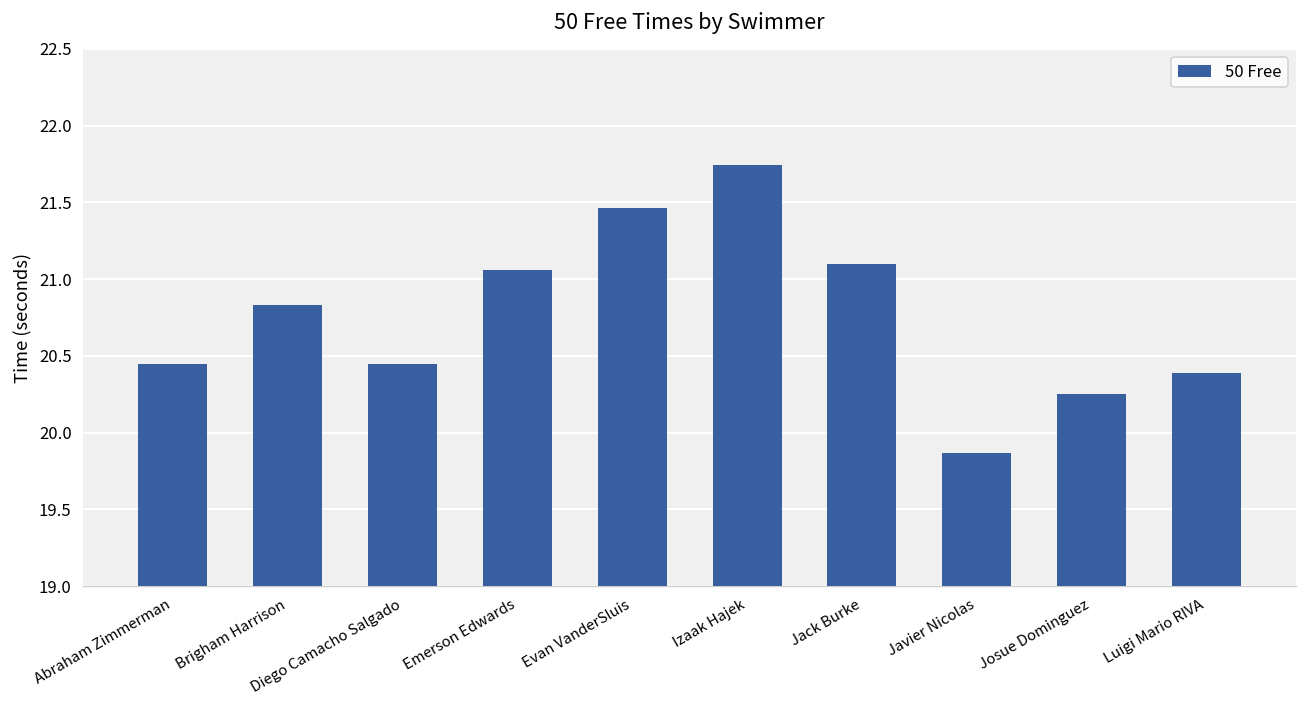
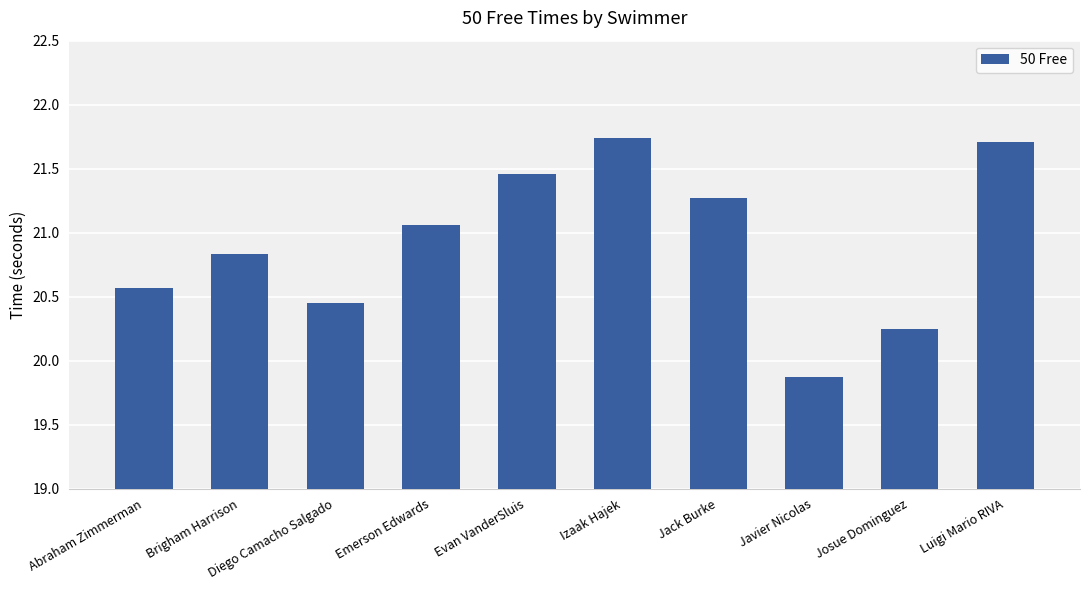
  {
-   "Abraham Zimmerman": 20.45,
+   "Abraham Zimmerman": 20.57,
    "Brigham Harrison": 20.83,
    "Diego Camacho Salgado": 20.45,
    "Emerson Edwards": 21.06,
    "Evan VanderSluis": 21.46,
    "Izaak Hajek": 21.74,
-   "Jack Burke": 21.10,
+   "Jack Burke": 21.27,
    "Javier Nicolas": 19.87,
    "Josue Dominguez": 20.25,
-   "Luigi Mario RIVA": 20.39
+   "Luigi Mario RIVA": 21.71
  }
